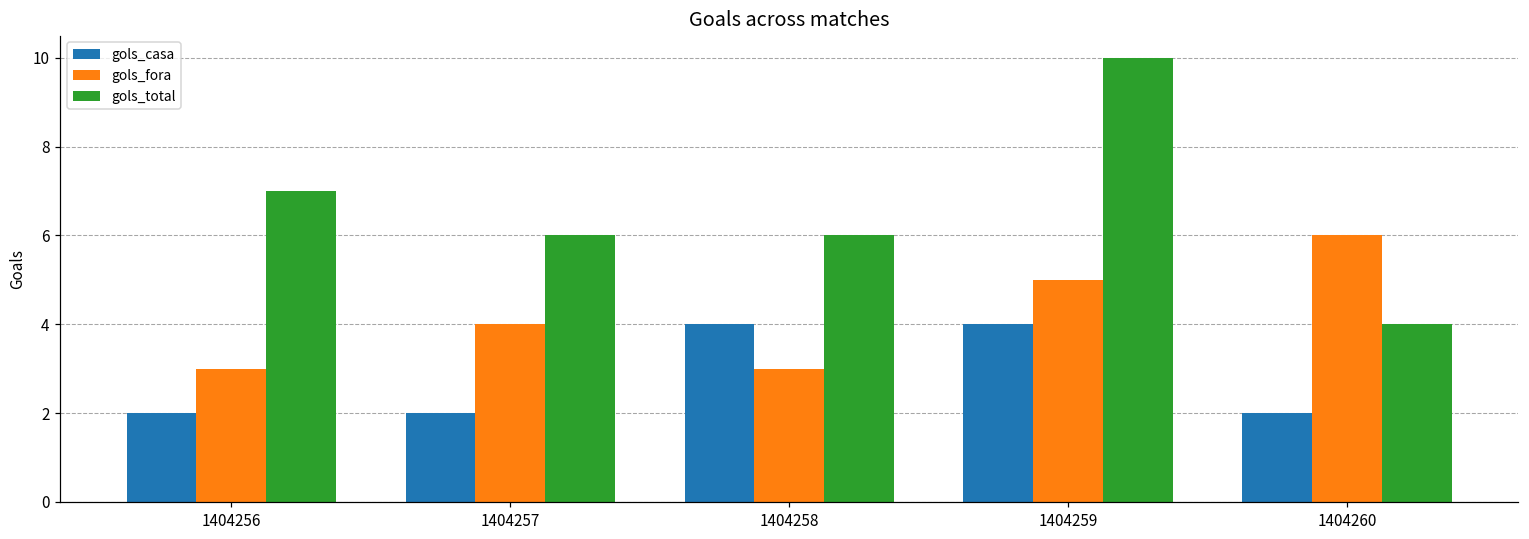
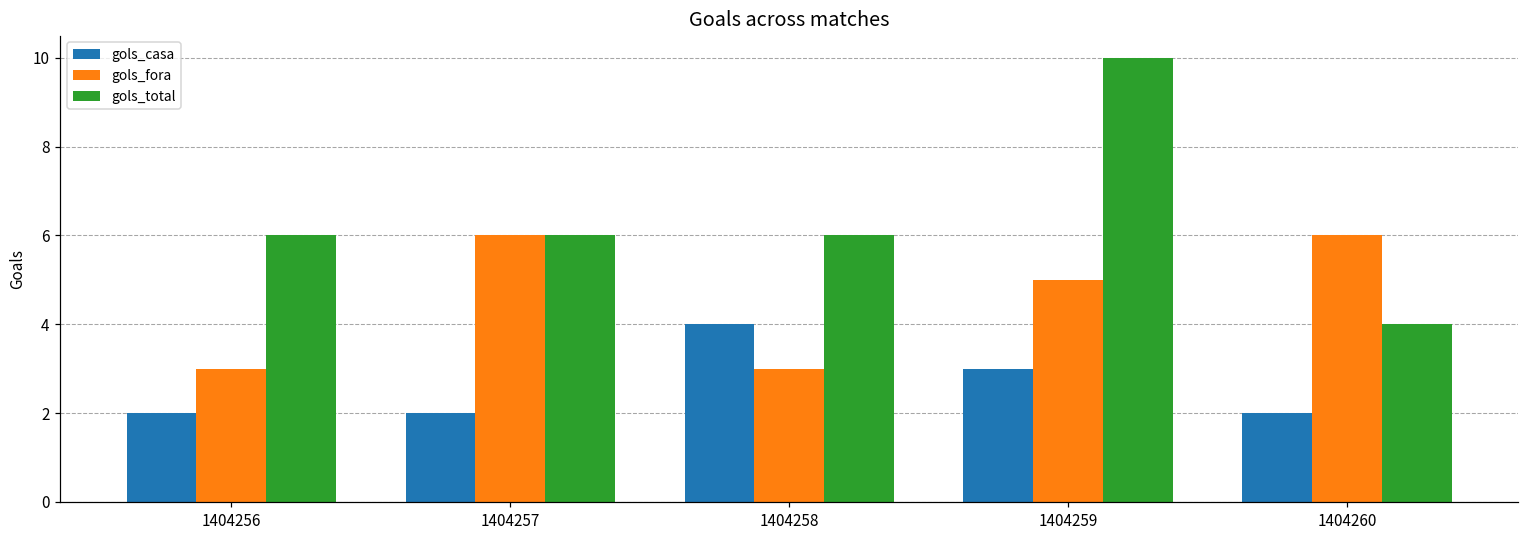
  {
    "gols_casa": {
      "1404256": 2,
      "1404257": 2,
      "1404258": 4,
-     "1404259": 4,
+     "1404259": 3,
      "1404260": 2
    },
    "gols_fora": {
      "1404256": 3,
-     "1404257": 4,
+     "1404257": 6,
      "1404258": 3,
      "1404259": 5,
      "1404260": 6
    },
    "gols_total": {
-     "1404256": 7,
+     "1404256": 6,
      "1404257": 6,
      "1404258": 6,
      "1404259": 10,
      "1404260": 4
    }
  }
